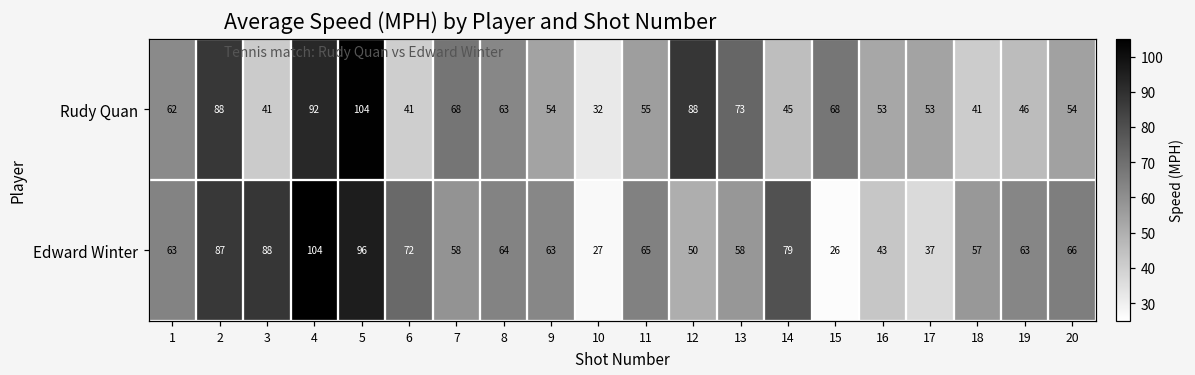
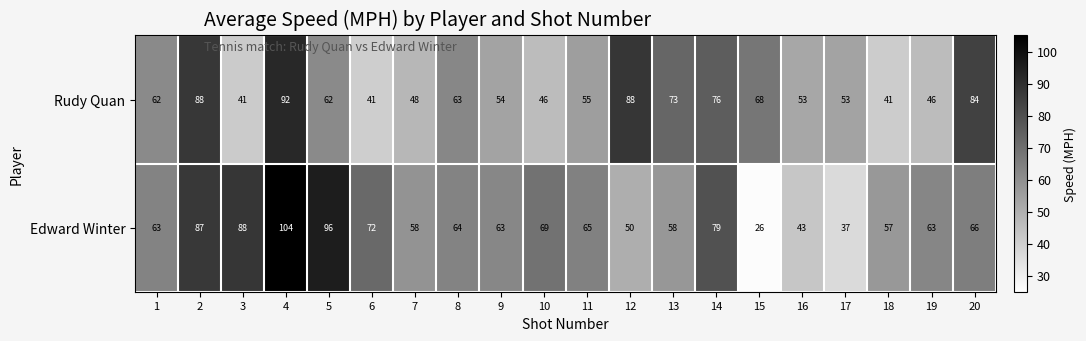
  {
    "Rudy Quan": {
      "1": 62,
      "2": 88,
      "3": 41,
      "4": 92,
-     "5": 104,
+     "5": 62,
      "6": 41,
-     "7": 68,
+     "7": 48,
      "8": 63,
      "9": 54,
-     "10": 32,
+     "10": 46,
      "11": 55,
      "12": 88,
      "13": 73,
-     "14": 45,
+     "14": 76,
      "15": 68,
      "16": 53,
      "17": 53,
      "18": 41,
      "19": 46,
-     "20": 54
+     "20": 84
    },
    "Edward Winter": {
      "1": 63,
      "2": 87,
      "3": 88,
      "4": 104,
      "5": 96,
      "6": 72,
      "7": 58,
      "8": 64,
      "9": 63,
-     "10": 27,
+     "10": 69,
      "11": 65,
      "12": 50,
      "13": 58,
      "14": 79,
      "15": 26,
      "16": 43,
      "17": 37,
      "18": 57,
      "19": 63,
      "20": 66
    }
  }
